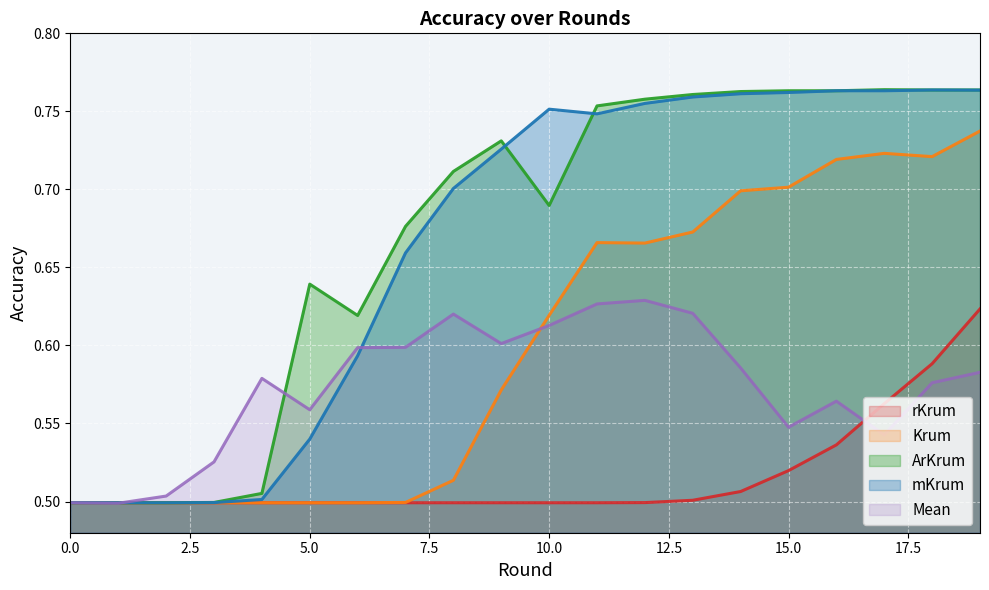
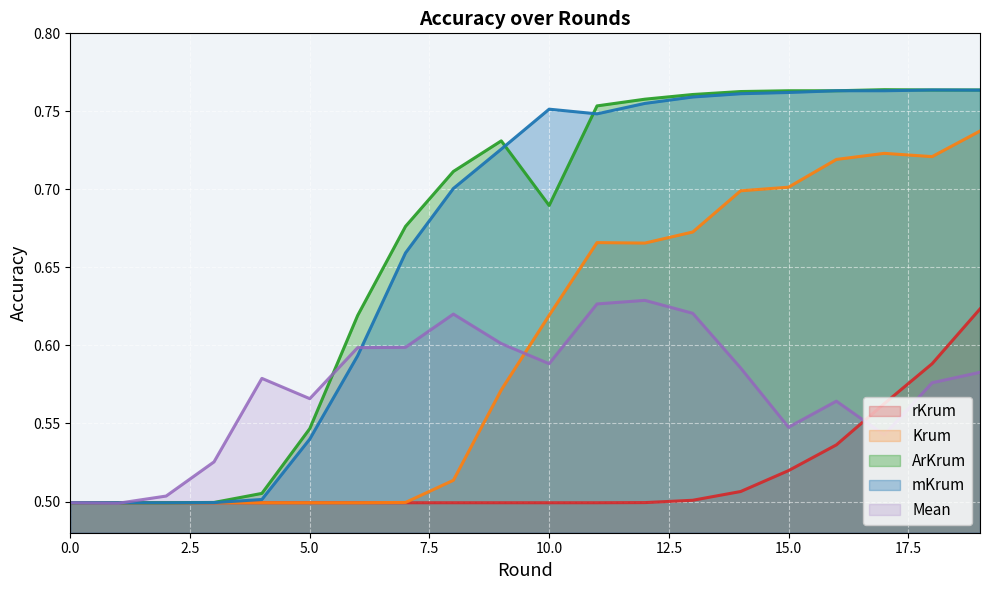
  {
    "ArKrum": {
-     "5.0": 0.639,
+     "5.0": 0.547,
      "10.0": 0.690
    },
    "mKrum": {
      "5.0": 0.540,
      "10.0": 0.751
    },
    "Mean": {
-     "5.0": 0.559,
-     "10.0": 0.613,
+     "5.0": 0.566,
+     "10.0": 0.588,
      "15.0": 0.548
    }
  }
